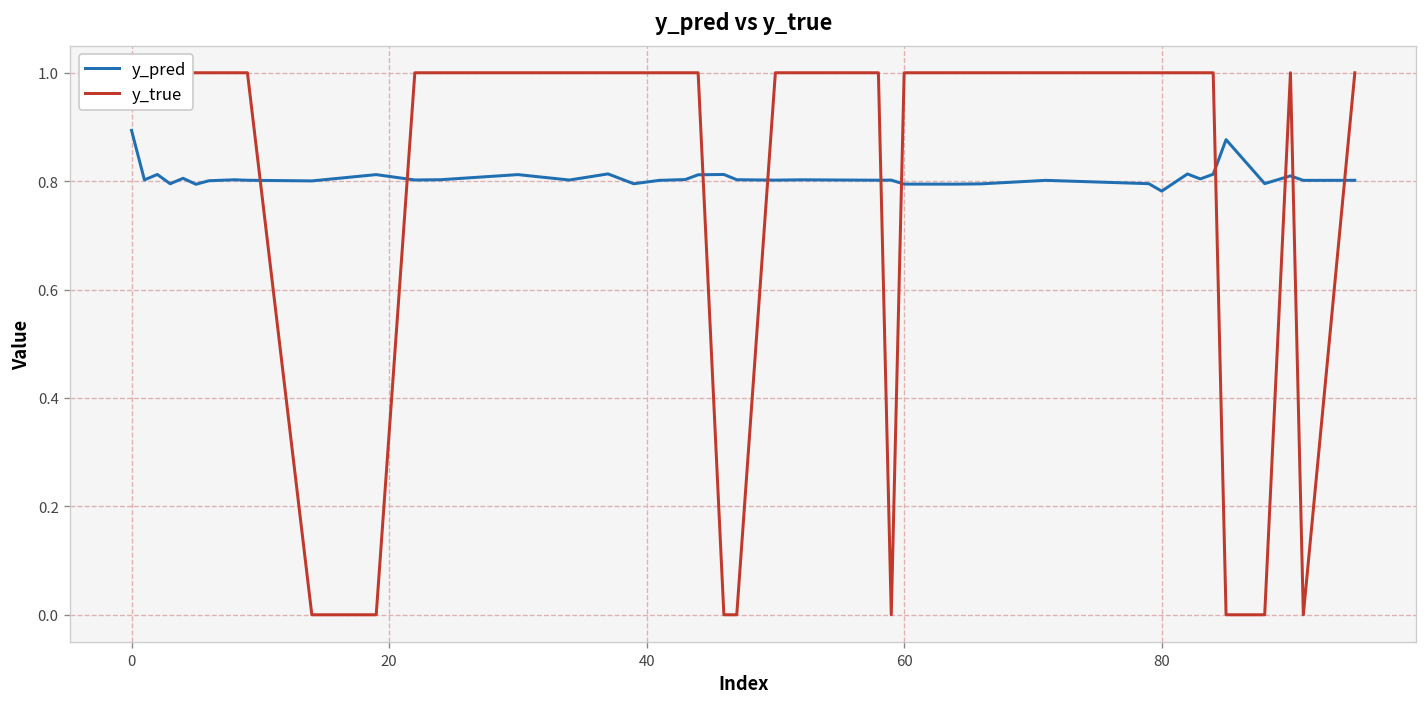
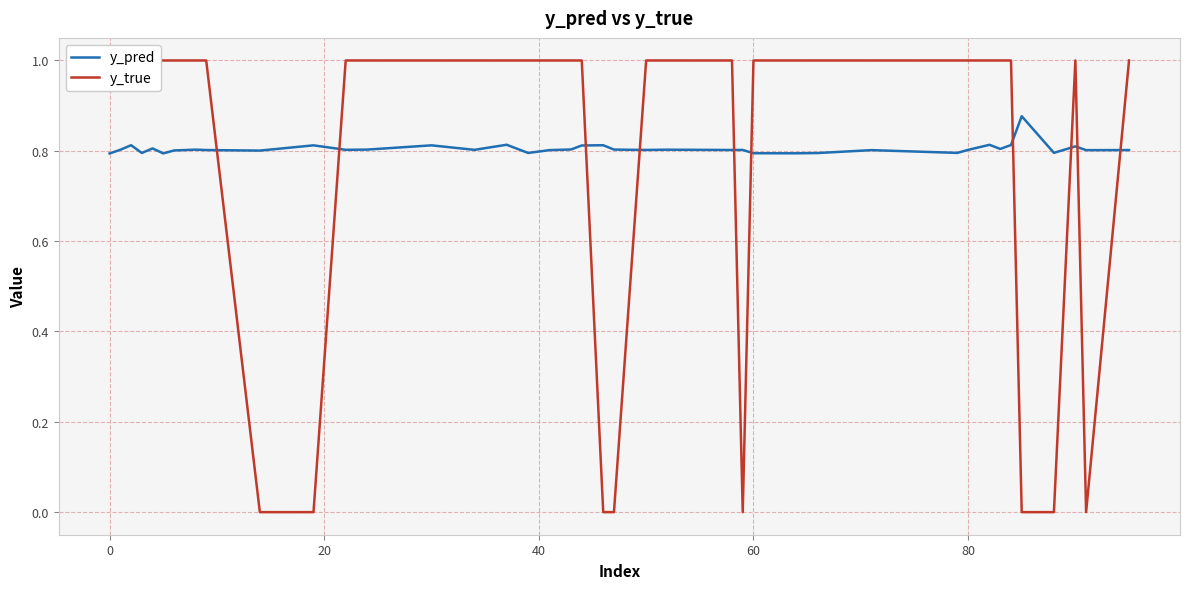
  {
    "y_pred": {
-     "0": 0.89,
+     "0": 0.79,
      "60": 0.79,
-     "80": 0.78
+     "80": 0.80
    },
    "y_true": {
      "60": 1.00,
      "80": 1.00
    }
  }
